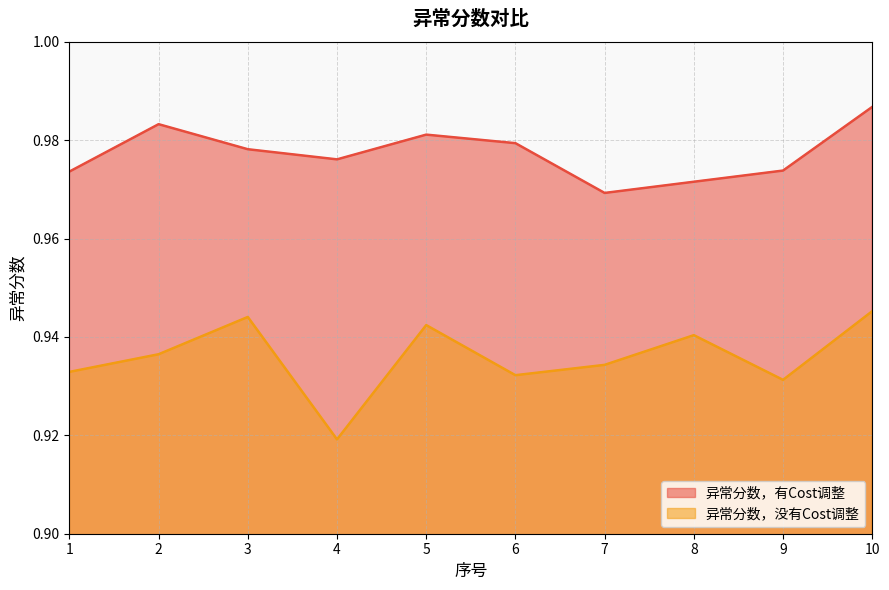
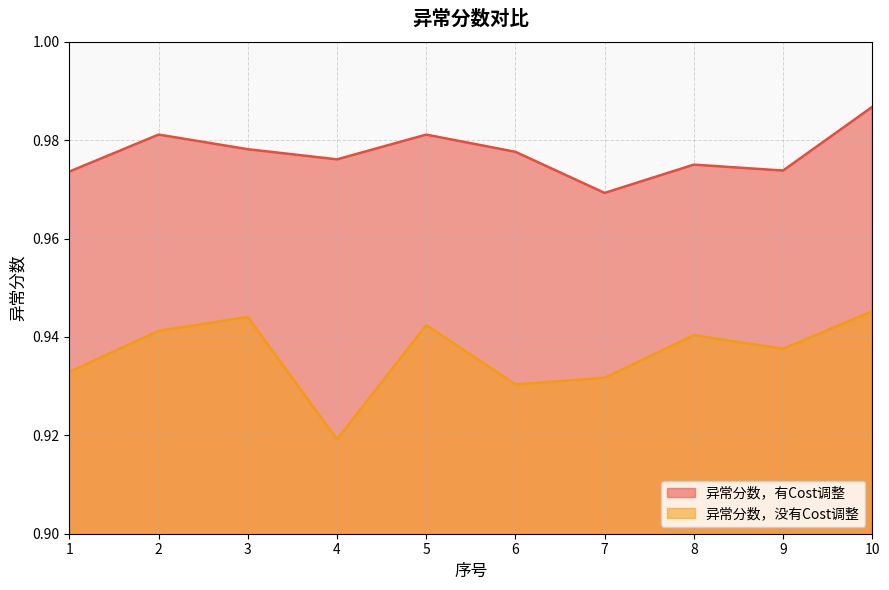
  {
    "异常分数，有Cost调整": {
      "1": 0.974,
-     "2": 0.983,
+     "2": 0.981,
      "3": 0.978,
      "4": 0.976,
      "5": 0.981,
-     "6": 0.979,
+     "6": 0.978,
      "7": 0.969,
-     "8": 0.972,
+     "8": 0.975,
      "9": 0.974,
      "10": 0.987
    },
    "异常分数，没有Cost调整": {
      "1": 0.933,
-     "2": 0.936,
+     "2": 0.941,
      "3": 0.944,
      "4": 0.919,
      "5": 0.942,
-     "6": 0.932,
-     "7": 0.934,
+     "6": 0.930,
+     "7": 0.932,
      "8": 0.940,
-     "9": 0.931,
+     "9": 0.938,
      "10": 0.945
    }
  }
